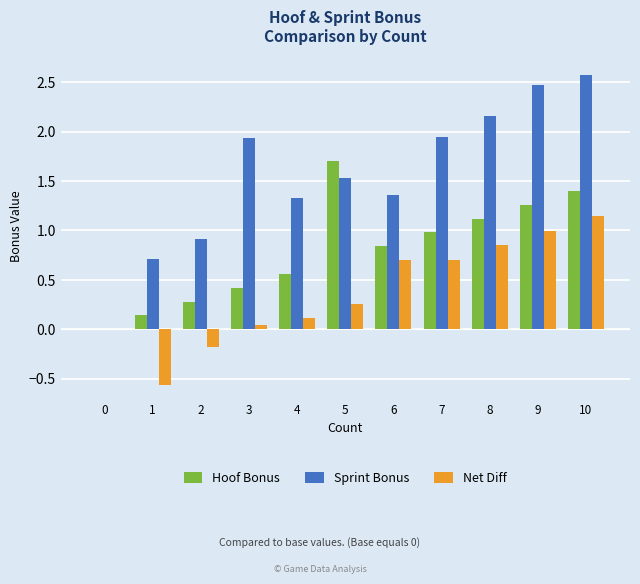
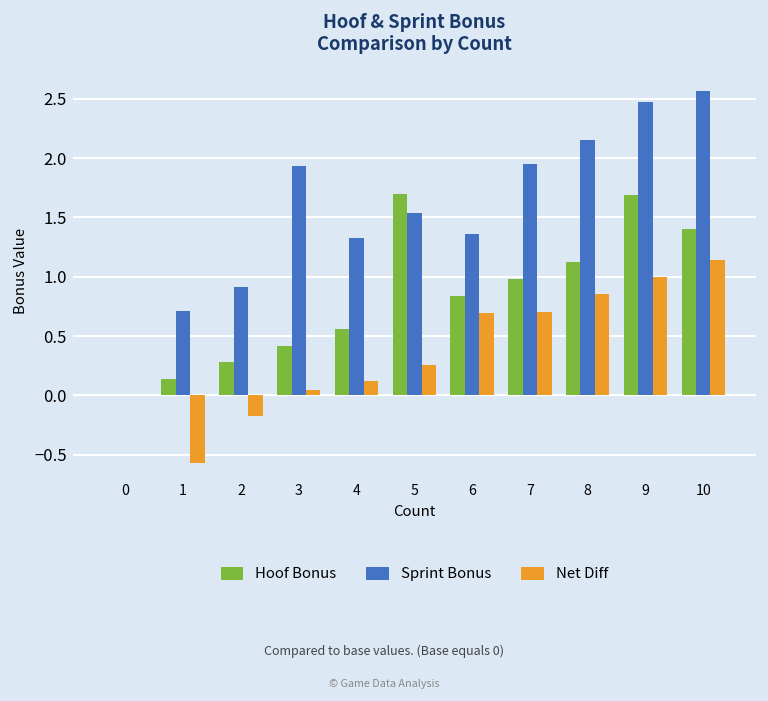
  {
    "Hoof Bonus": {
      "0": 0.0,
      "1": 0.1,
      "2": 0.3,
      "3": 0.4,
      "4": 0.6,
      "5": 1.7,
      "6": 0.8,
      "7": 1.0,
      "8": 1.1,
-     "9": 1.3,
+     "9": 1.7,
      "10": 1.4
    },
    "Sprint Bonus": {
      "0": 0.0,
      "1": 0.7,
      "2": 0.9,
      "3": 1.9,
      "4": 1.3,
      "5": 1.5,
      "6": 1.4,
      "7": 1.9,
      "8": 2.2,
      "9": 2.5,
      "10": 2.6
    },
    "Net Diff": {
      "0": 0.0,
      "1": -0.6,
      "2": -0.2,
      "3": 0.0,
      "4": 0.1,
      "5": 0.3,
      "6": 0.7,
      "7": 0.7,
      "8": 0.9,
      "9": 1.0,
      "10": 1.1
    }
  }
